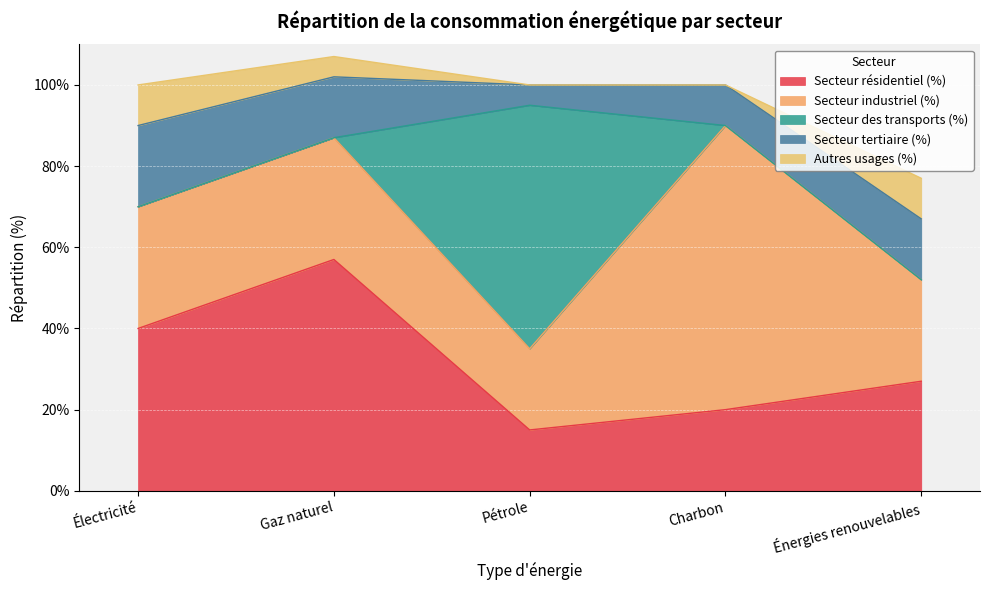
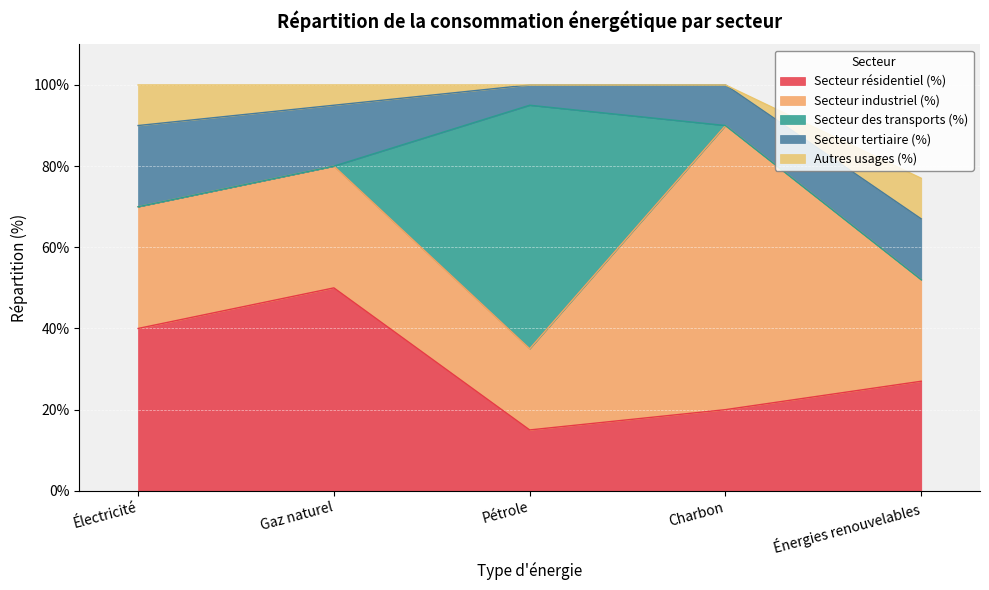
  {
    "Secteur résidentiel (%)": {
      "Électricité": "40%",
-     "Gaz naturel": "57%",
+     "Gaz naturel": "50%",
      "Pétrole": "15%",
      "Charbon": "20%",
      "Énergies renouvelables": "27%"
    }
  }
